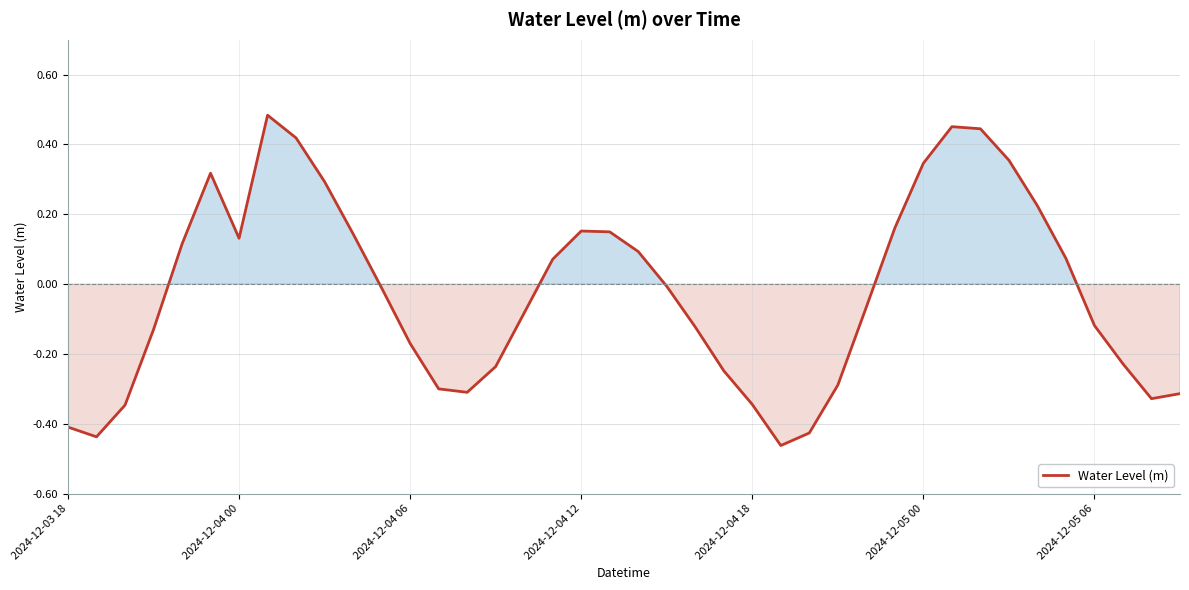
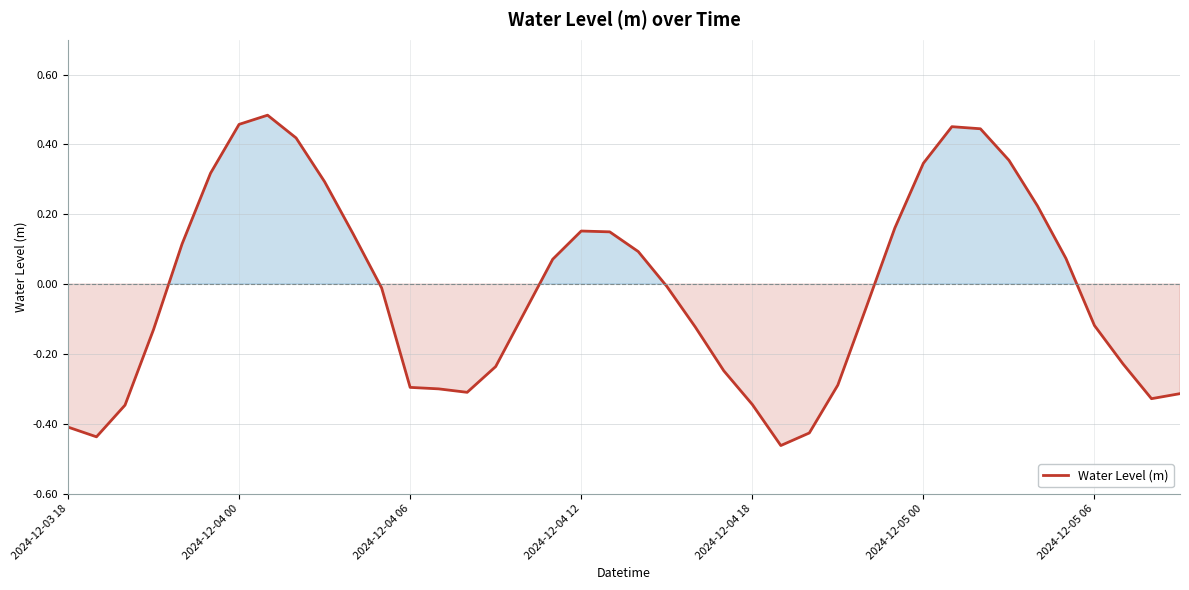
  {
    "2024-12-03 18": -0.41,
-   "2024-12-04 00": 0.13,
-   "2024-12-04 06": -0.17,
+   "2024-12-04 00": 0.46,
+   "2024-12-04 06": -0.30,
    "2024-12-04 12": 0.15,
    "2024-12-04 18": -0.34,
    "2024-12-05 00": 0.35,
    "2024-12-05 06": -0.12
  }
